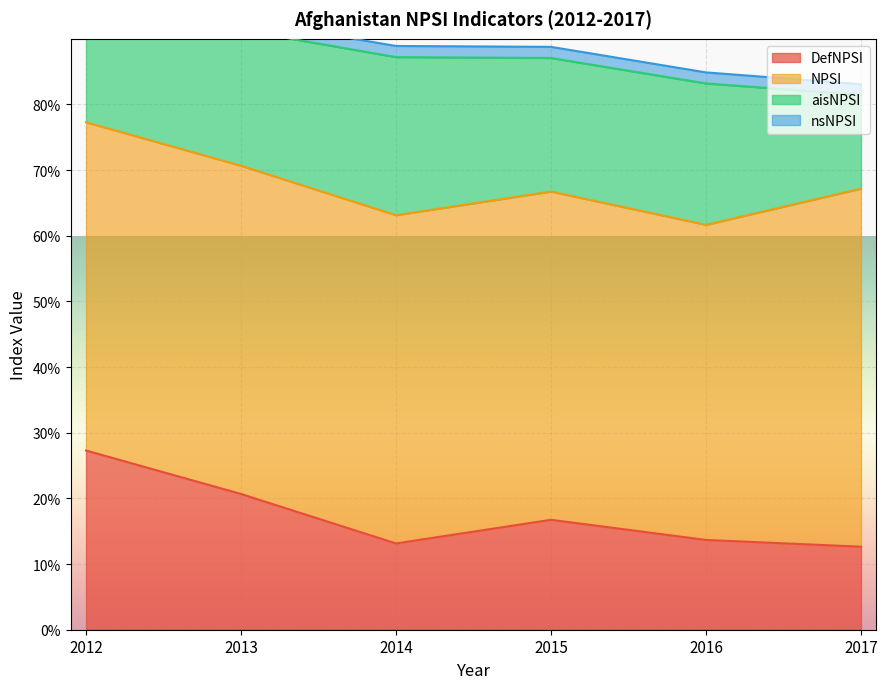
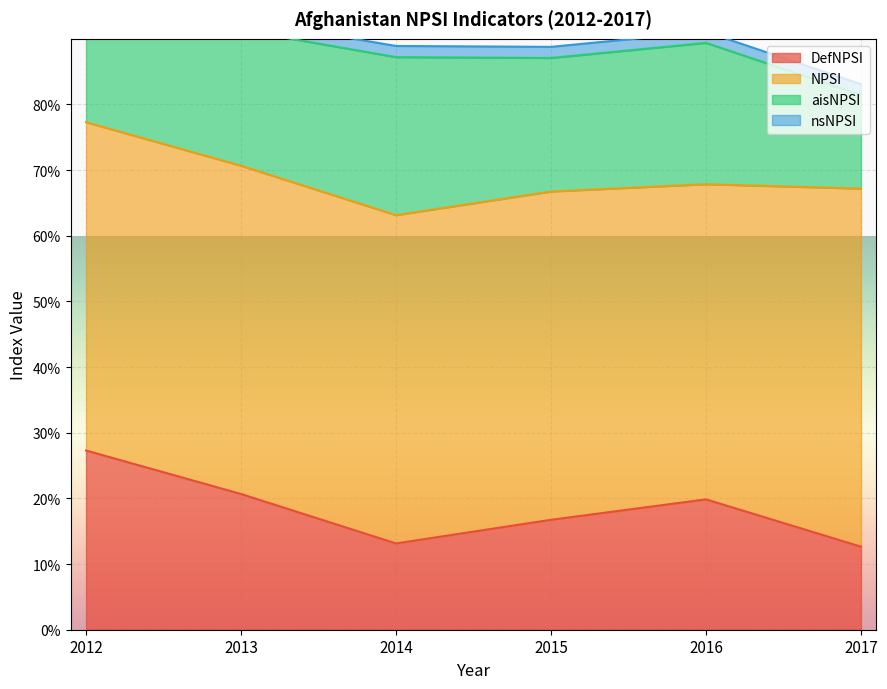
  {
    "DefNPSI": {
      "2012": "27%",
      "2013": "21%",
      "2014": "13%",
      "2015": "17%",
-     "2016": "14%",
+     "2016": "20%",
      "2017": "13%"
    },
    "NPSI": {
      "2012": "50%",
      "2013": "50%",
      "2014": "50%",
      "2015": "50%",
      "2016": "48%",
      "2017": "55%"
    },
    "aisNPSI": {
      "2014": "24%",
      "2015": "20%",
      "2016": "22%"
    },
    "nsNPSI": {
      "2014": "2%",
      "2015": "2%"
    }
  }
